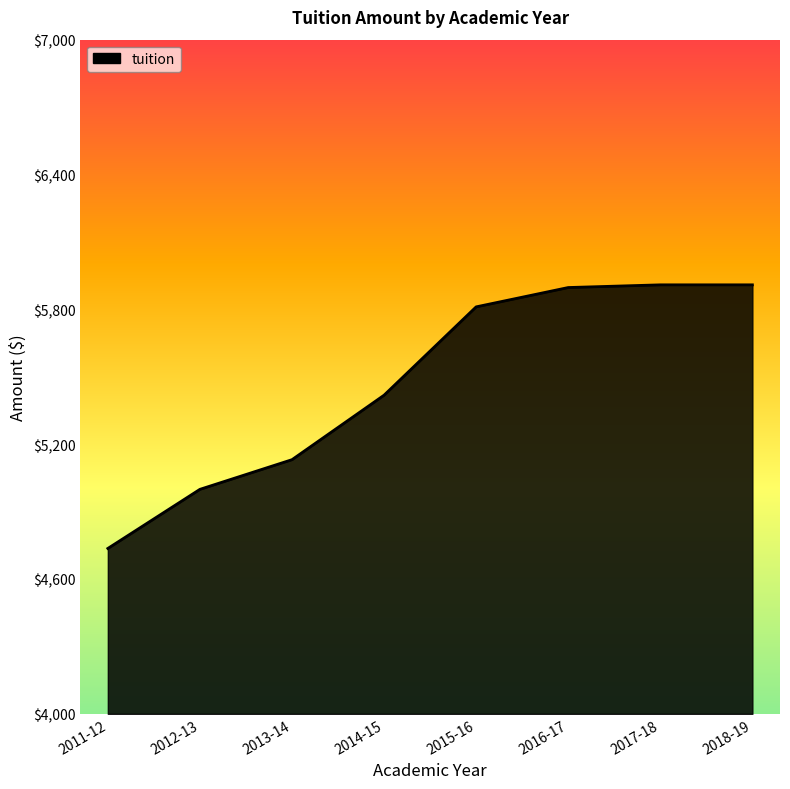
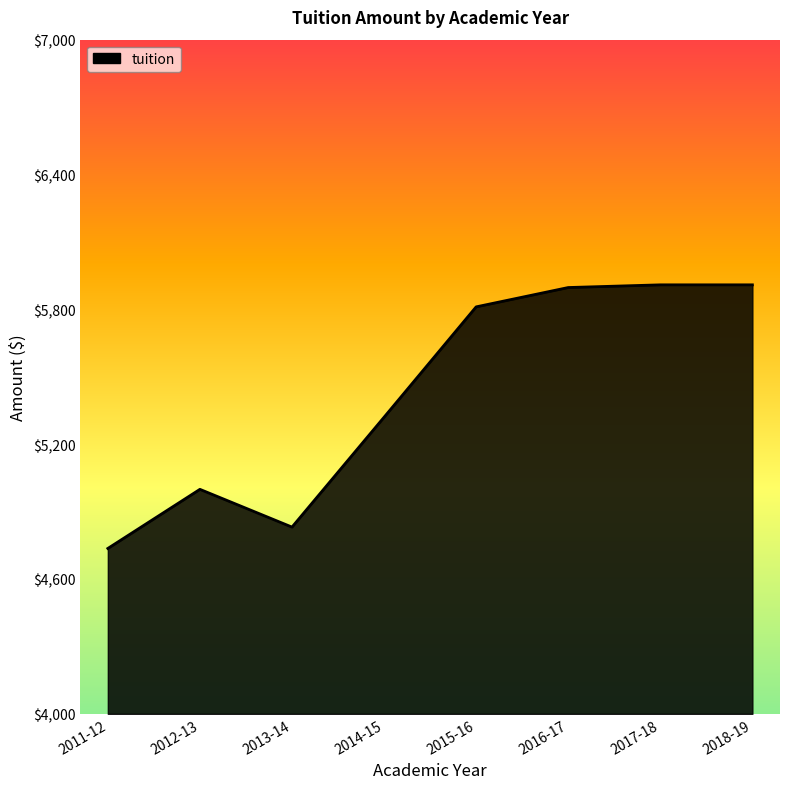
  {
    "2011-12": "$4,740",
    "2012-13": "$5,000",
-   "2013-14": "$5,130",
-   "2014-15": "$5,420",
+   "2013-14": "$4,830",
+   "2014-15": "$5,320",
    "2015-16": "$5,810",
    "2016-17": "$5,900",
    "2017-18": "$5,910",
    "2018-19": "$5,910"
  }
